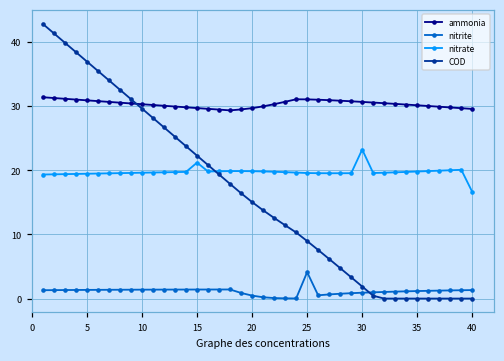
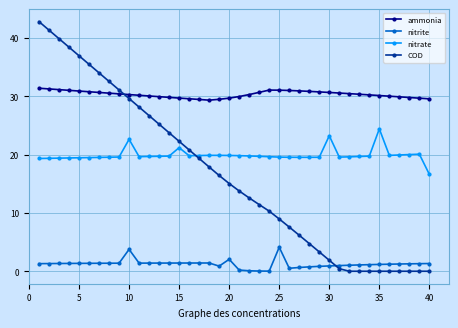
  {
    "nitrite": {
      "5": 1,
-     "10": 1,
+     "10": 4,
      "15": 1,
-     "20": 0,
+     "20": 2,
      "25": 4,
      "30": 1,
      "35": 1,
      "40": 1
    },
    "nitrate": {
      "5": 19,
-     "10": 20,
+     "10": 23,
      "15": 21,
      "20": 20,
      "25": 20,
      "30": 23,
-     "35": 20,
+     "35": 24,
      "40": 17
    }
  }
